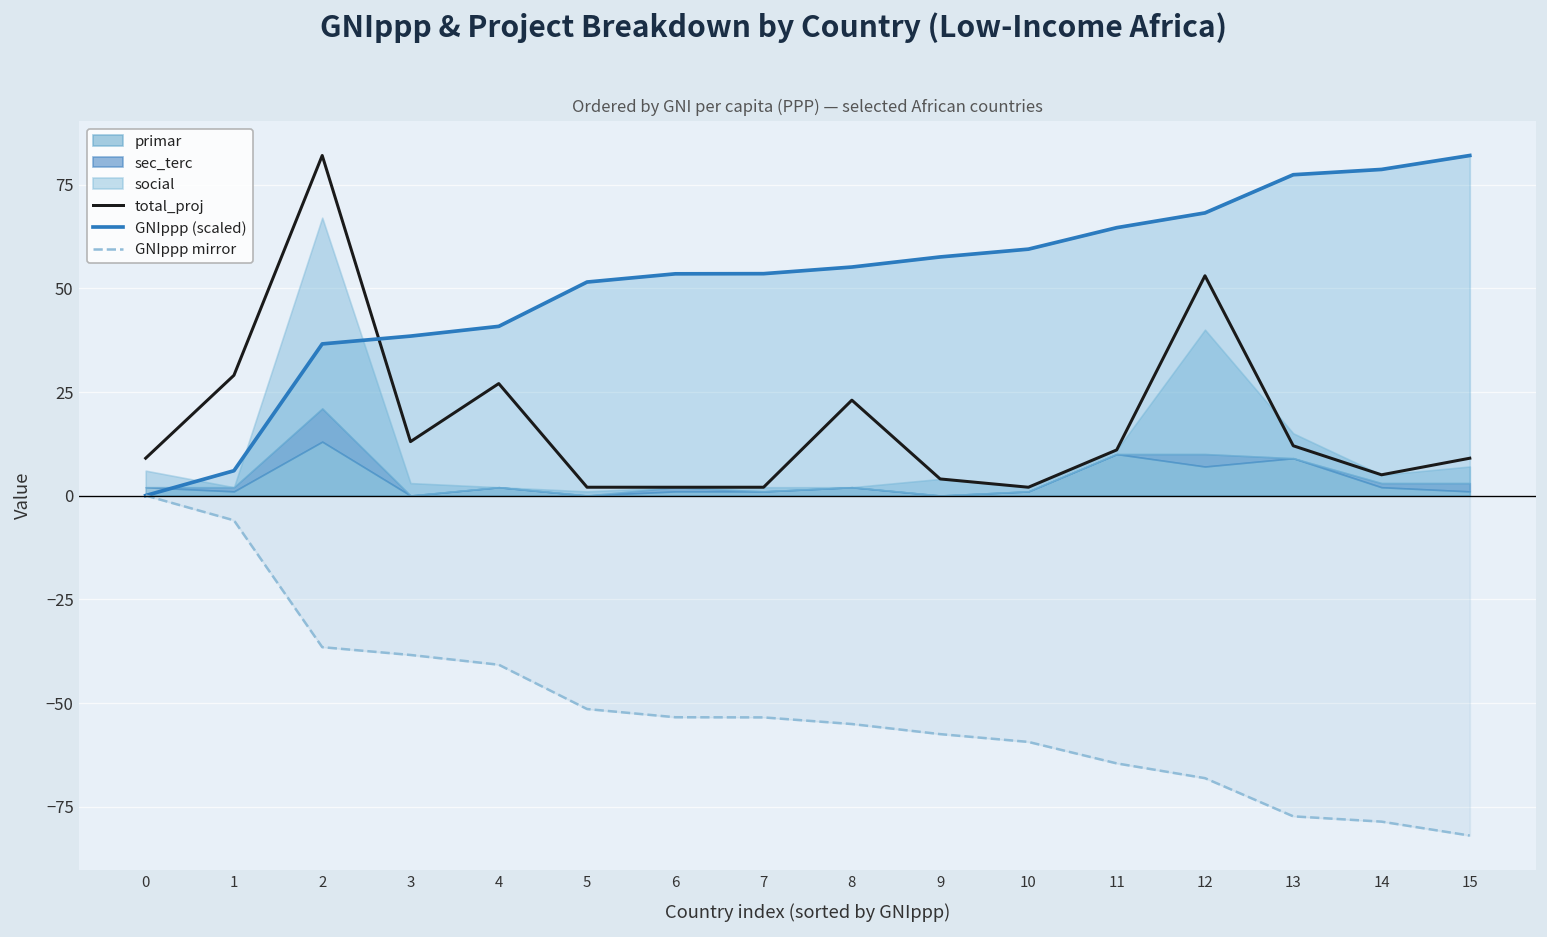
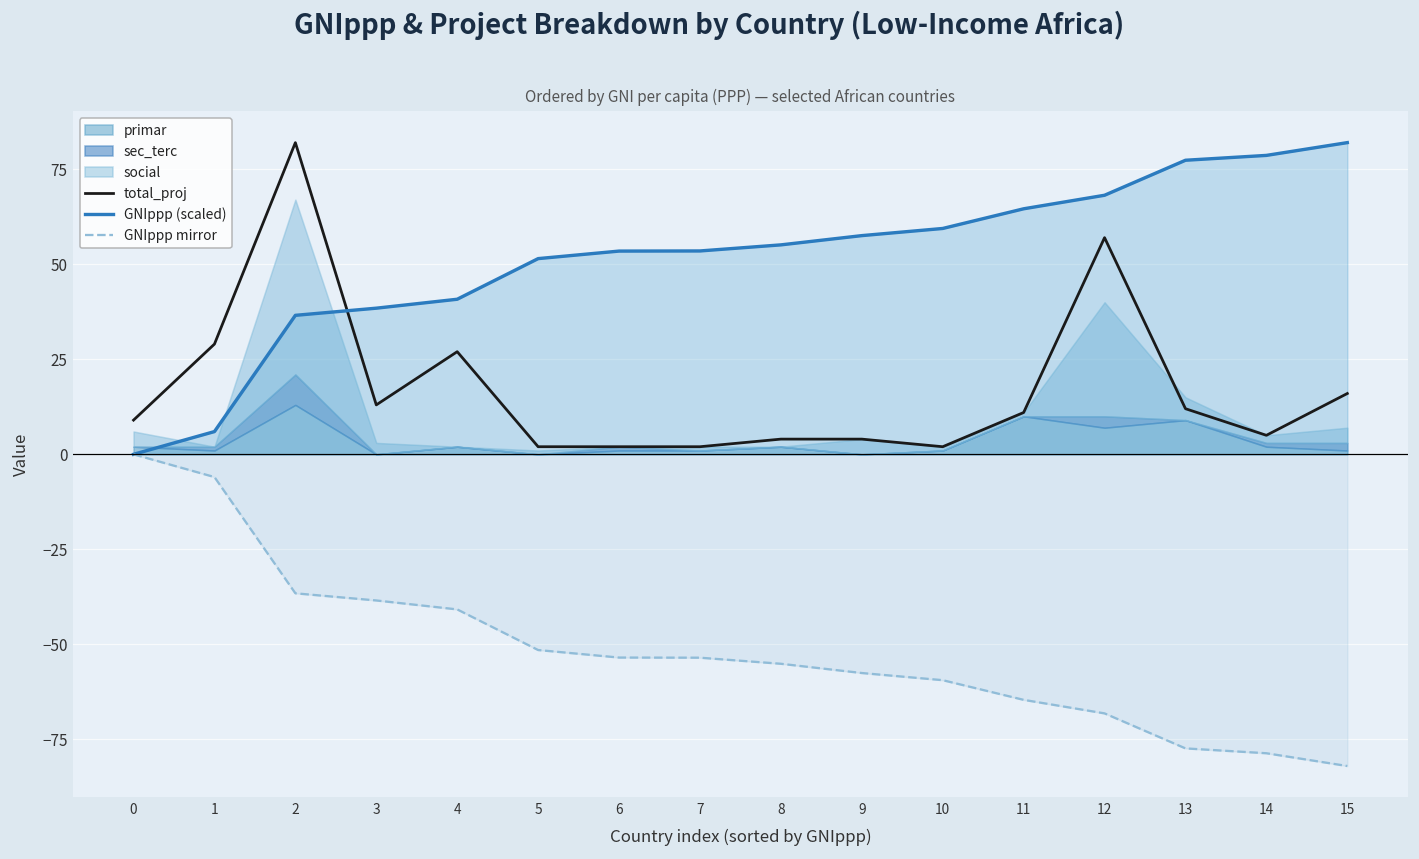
  {
    "total_proj": {
      "0": 9,
      "1": 29,
      "2": 82,
      "3": 13,
      "4": 27,
      "5": 2,
-     "8": 23,
-     "12": 53,
+     "8": 4,
+     "12": 57,
      "13": 12,
-     "15": 9
+     "15": 16
    }
  }
